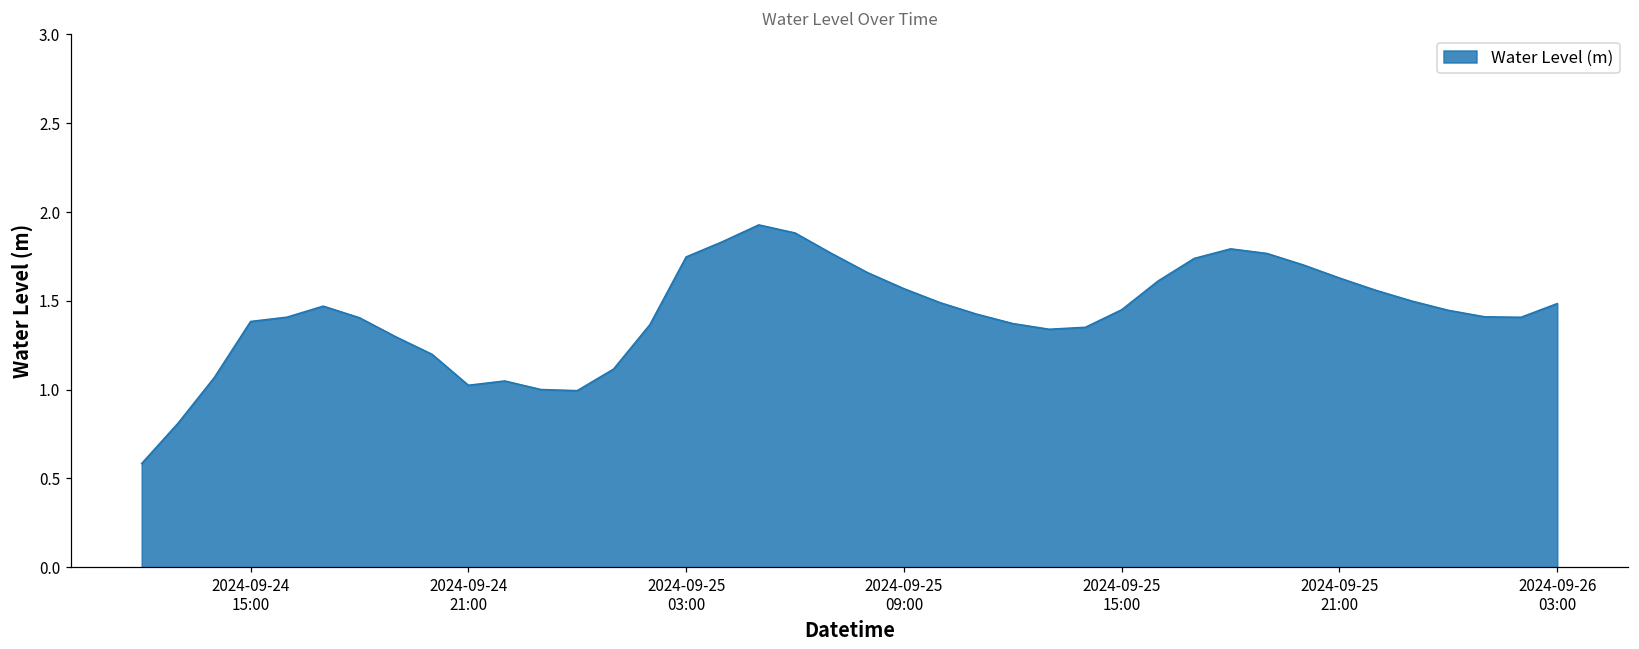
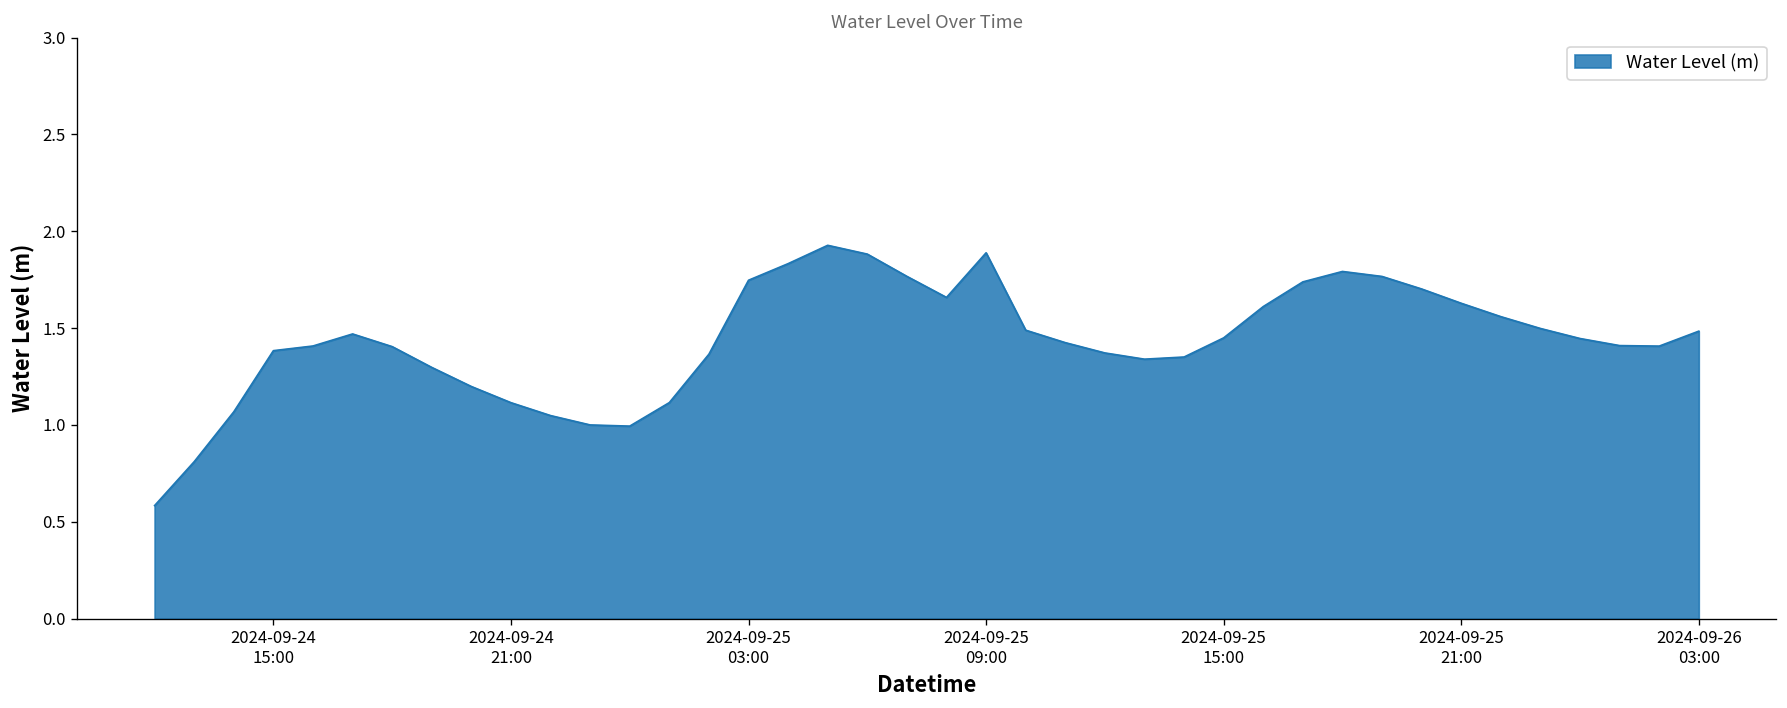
  {
    "2024-09-24 15:00": 1.38,
-   "2024-09-24 21:00": 1.02,
+   "2024-09-24 21:00": 1.12,
    "2024-09-25 03:00": 1.75,
-   "2024-09-25 09:00": 1.57,
+   "2024-09-25 09:00": 1.89,
    "2024-09-25 15:00": 1.45,
    "2024-09-25 21:00": 1.63,
    "2024-09-26 03:00": 1.48
  }
